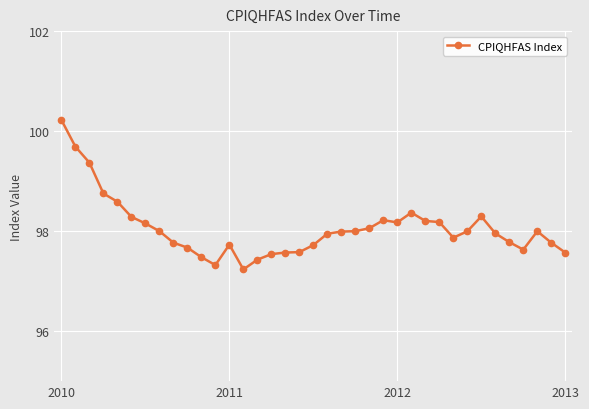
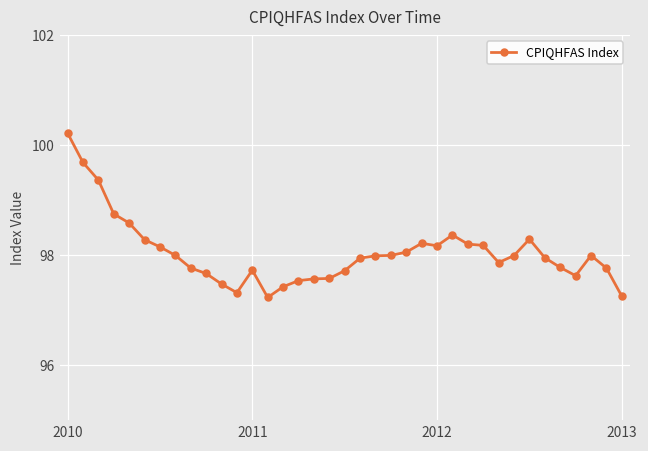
  {
    "2010": 100.2,
    "2011": 97.7,
    "2012": 98.2,
-   "2013": 97.6
+   "2013": 97.3
  }
